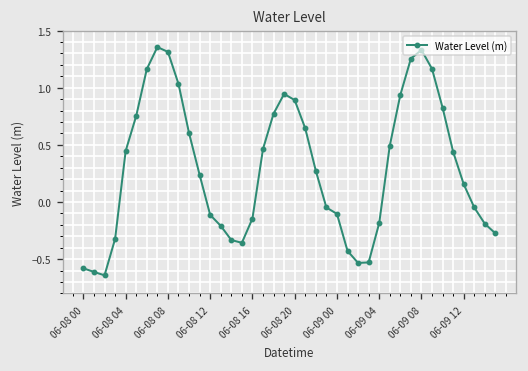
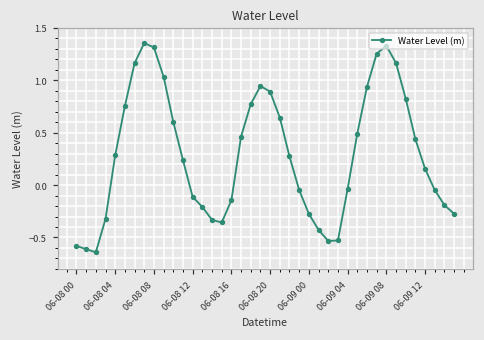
  {
    "06-08 00": -0.6,
-   "06-08 04": 0.4,
+   "06-08 04": 0.3,
    "06-08 08": 1.3,
    "06-08 12": -0.1,
    "06-08 16": -0.1,
    "06-08 20": 0.9,
-   "06-09 00": -0.1,
-   "06-09 04": -0.2,
+   "06-09 00": -0.3,
+   "06-09 04": 0.0,
    "06-09 12": 0.2
  }
